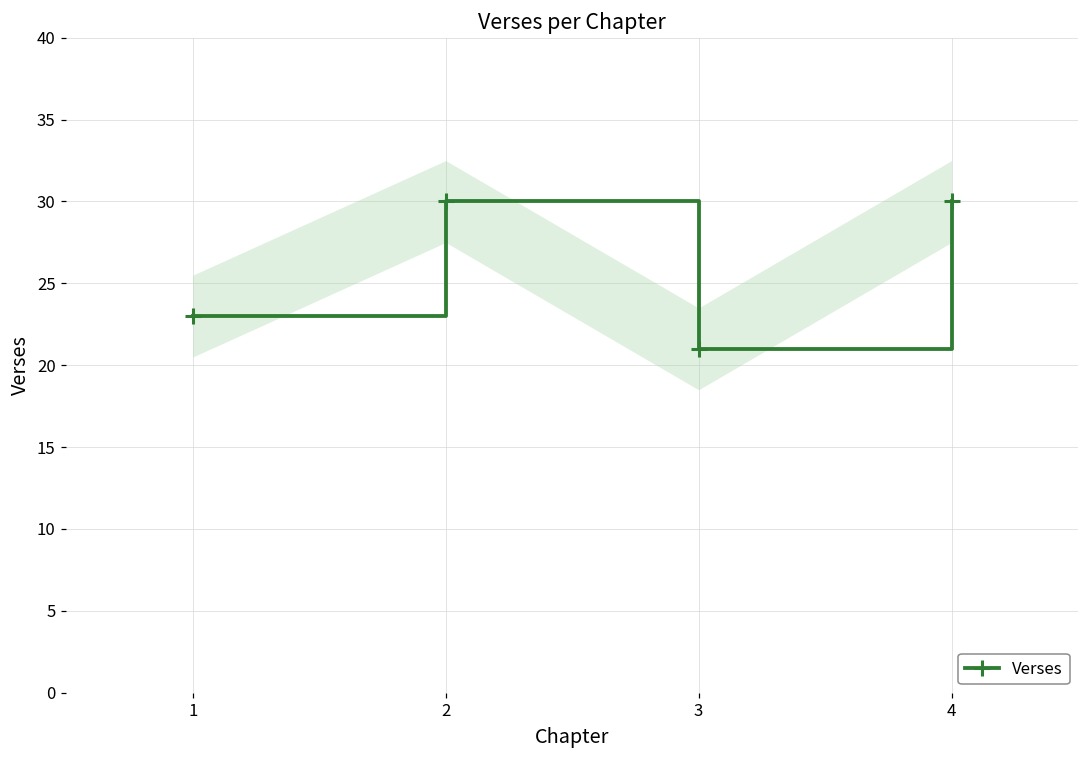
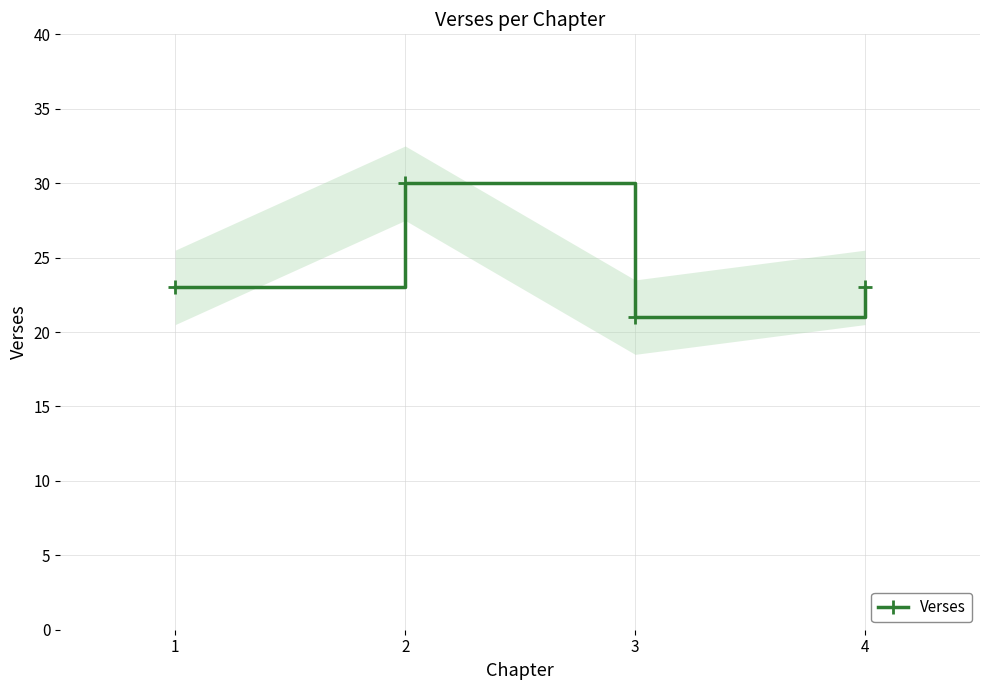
  {
    "Verses": {
      "1": 23,
      "2": 30,
      "3": 21,
-     "4": 30
+     "4": 23
    }
  }
